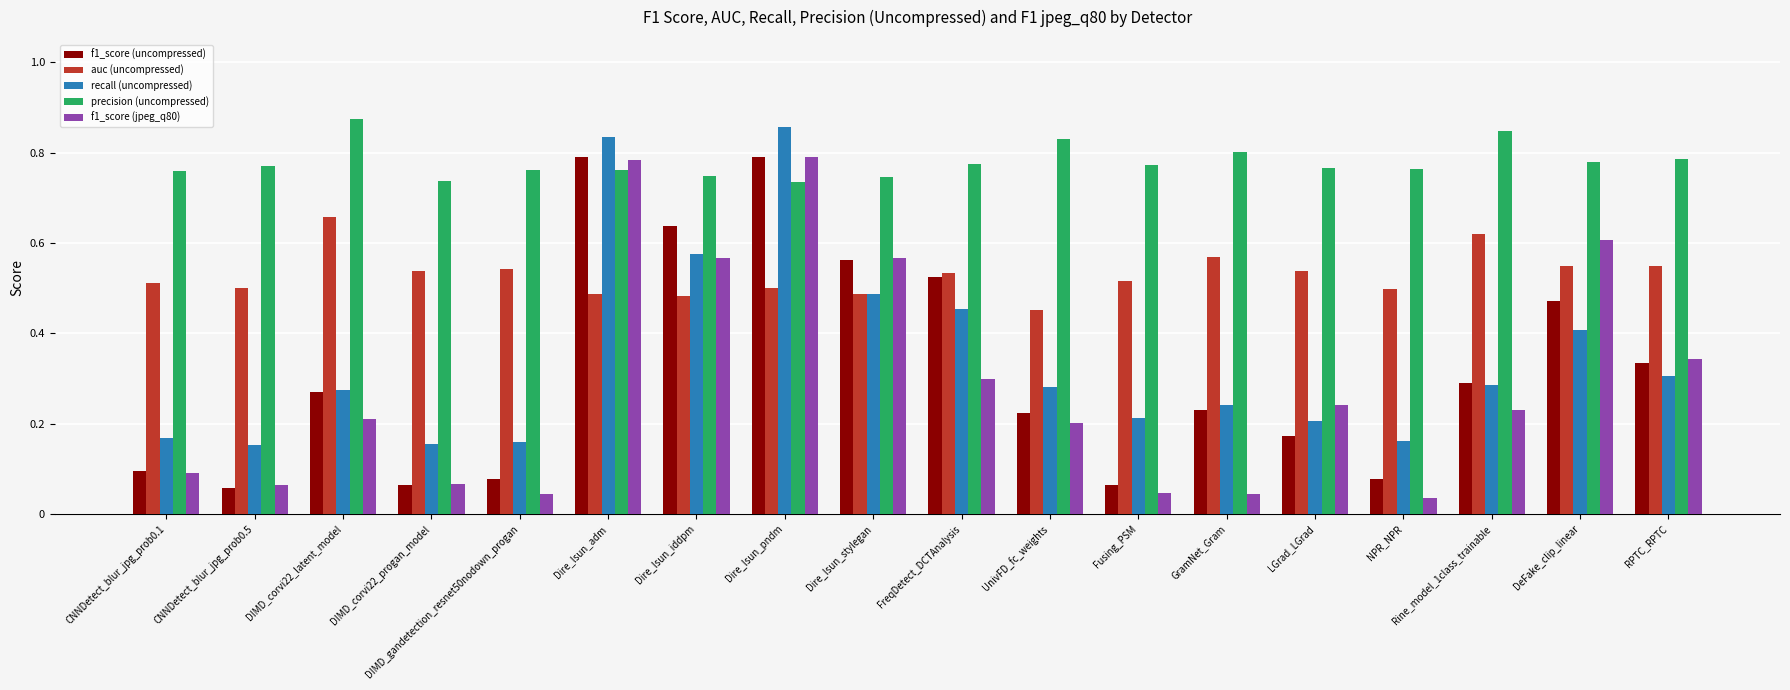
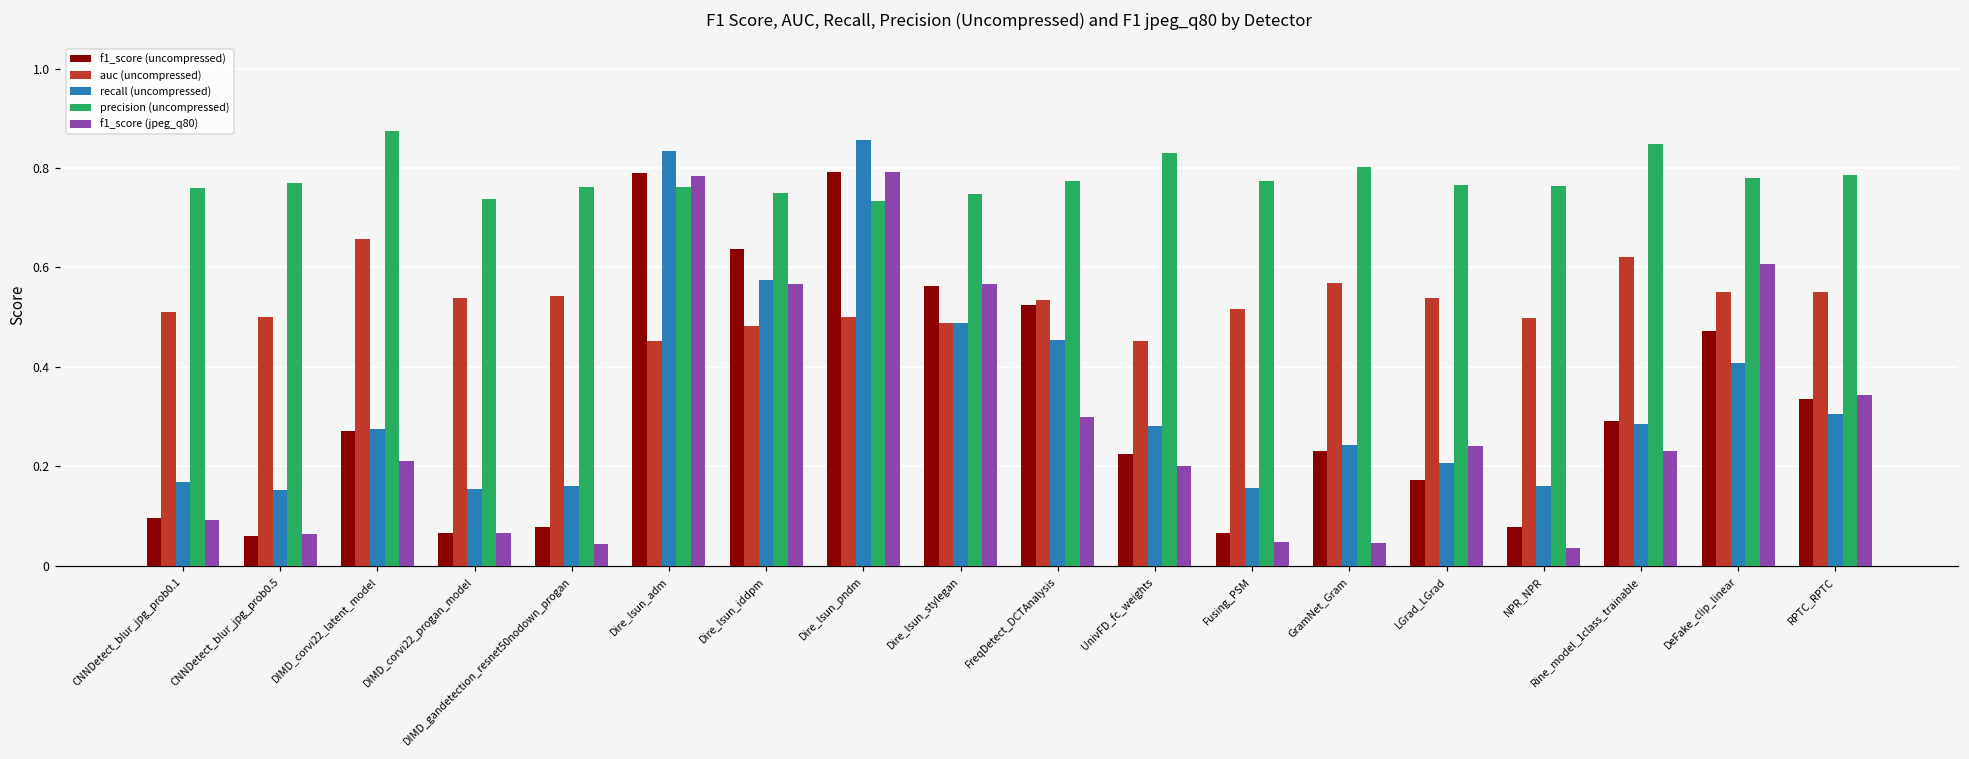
  {
    "f1_score (uncompressed)": {
      "CNNDetect_blur_jpg_prob0.1": 0.10,
      "CNNDetect_blur_jpg_prob0.5": 0.06,
      "DIMD_corvi22_latent_model": 0.27,
      "DIMD_corvi22_progan_model": 0.06,
      "DIMD_gandetection_resnet50nodown_progan": 0.08,
      "Dire_lsun_adm": 0.79,
      "Dire_lsun_iddpm": 0.64,
      "Dire_lsun_pndm": 0.79,
      "Dire_lsun_stylegan": 0.56,
      "FreqDetect_DCTAnalysis": 0.52,
      "UnivFD_fc_weights": 0.22,
      "Fusing_PSM": 0.07,
      "GramNet_Gram": 0.23,
      "LGrad_LGrad": 0.17,
      "NPR_NPR": 0.08,
      "Rine_model_1class_trainable": 0.29,
      "DeFake_clip_linear": 0.47,
      "RPTC_RPTC": 0.34
    },
    "auc (uncompressed)": {
      "CNNDetect_blur_jpg_prob0.1": 0.51,
      "CNNDetect_blur_jpg_prob0.5": 0.50,
      "DIMD_corvi22_latent_model": 0.66,
      "DIMD_corvi22_progan_model": 0.54,
      "DIMD_gandetection_resnet50nodown_progan": 0.54,
-     "Dire_lsun_adm": 0.49,
+     "Dire_lsun_adm": 0.45,
      "Dire_lsun_iddpm": 0.48,
      "Dire_lsun_pndm": 0.50,
      "Dire_lsun_stylegan": 0.49,
      "FreqDetect_DCTAnalysis": 0.53,
      "UnivFD_fc_weights": 0.45,
      "Fusing_PSM": 0.52,
      "GramNet_Gram": 0.57,
      "LGrad_LGrad": 0.54,
      "NPR_NPR": 0.50,
      "Rine_model_1class_trainable": 0.62,
      "DeFake_clip_linear": 0.55,
      "RPTC_RPTC": 0.55
    },
    "recall (uncompressed)": {
      "CNNDetect_blur_jpg_prob0.1": 0.17,
      "CNNDetect_blur_jpg_prob0.5": 0.15,
      "DIMD_corvi22_latent_model": 0.28,
      "DIMD_corvi22_progan_model": 0.15,
      "DIMD_gandetection_resnet50nodown_progan": 0.16,
      "Dire_lsun_adm": 0.83,
      "Dire_lsun_iddpm": 0.58,
      "Dire_lsun_pndm": 0.86,
      "Dire_lsun_stylegan": 0.49,
      "FreqDetect_DCTAnalysis": 0.45,
      "UnivFD_fc_weights": 0.28,
-     "Fusing_PSM": 0.21,
+     "Fusing_PSM": 0.16,
      "GramNet_Gram": 0.24,
      "LGrad_LGrad": 0.21,
      "NPR_NPR": 0.16,
      "Rine_model_1class_trainable": 0.28,
      "DeFake_clip_linear": 0.41,
      "RPTC_RPTC": 0.31
    },
    "precision (uncompressed)": {
      "CNNDetect_blur_jpg_prob0.1": 0.76,
      "CNNDetect_blur_jpg_prob0.5": 0.77,
      "DIMD_corvi22_latent_model": 0.88,
      "DIMD_corvi22_progan_model": 0.74,
      "DIMD_gandetection_resnet50nodown_progan": 0.76,
      "Dire_lsun_adm": 0.76,
      "Dire_lsun_iddpm": 0.75,
      "Dire_lsun_pndm": 0.73,
      "Dire_lsun_stylegan": 0.75,
      "FreqDetect_DCTAnalysis": 0.77,
      "UnivFD_fc_weights": 0.83,
      "Fusing_PSM": 0.77,
      "GramNet_Gram": 0.80,
      "LGrad_LGrad": 0.77,
      "NPR_NPR": 0.76,
      "Rine_model_1class_trainable": 0.85,
      "DeFake_clip_linear": 0.78,
      "RPTC_RPTC": 0.79
    },
    "f1_score (jpeg_q80)": {
      "CNNDetect_blur_jpg_prob0.1": 0.09,
      "CNNDetect_blur_jpg_prob0.5": 0.06,
      "DIMD_corvi22_latent_model": 0.21,
      "DIMD_corvi22_progan_model": 0.07,
      "DIMD_gandetection_resnet50nodown_progan": 0.04,
      "Dire_lsun_adm": 0.78,
      "Dire_lsun_iddpm": 0.57,
      "Dire_lsun_pndm": 0.79,
      "Dire_lsun_stylegan": 0.57,
      "FreqDetect_DCTAnalysis": 0.30,
      "UnivFD_fc_weights": 0.20,
      "Fusing_PSM": 0.05,
      "GramNet_Gram": 0.05,
      "LGrad_LGrad": 0.24,
      "NPR_NPR": 0.04,
      "Rine_model_1class_trainable": 0.23,
      "DeFake_clip_linear": 0.61,
      "RPTC_RPTC": 0.34
    }
  }
